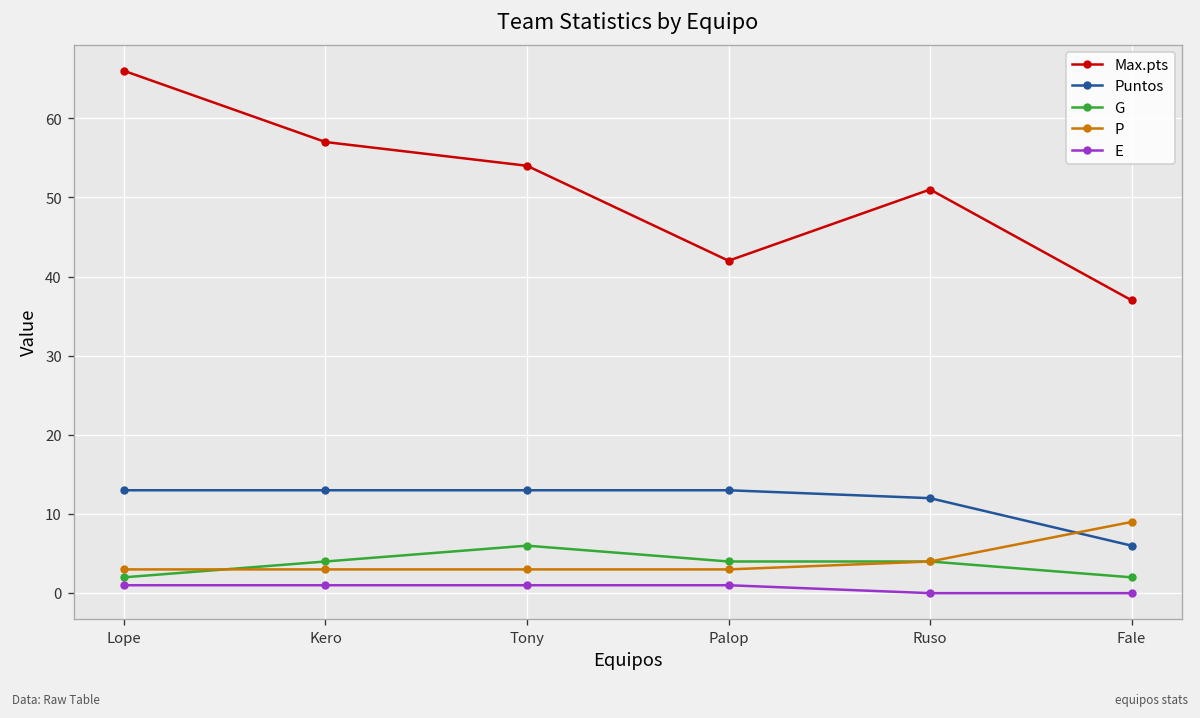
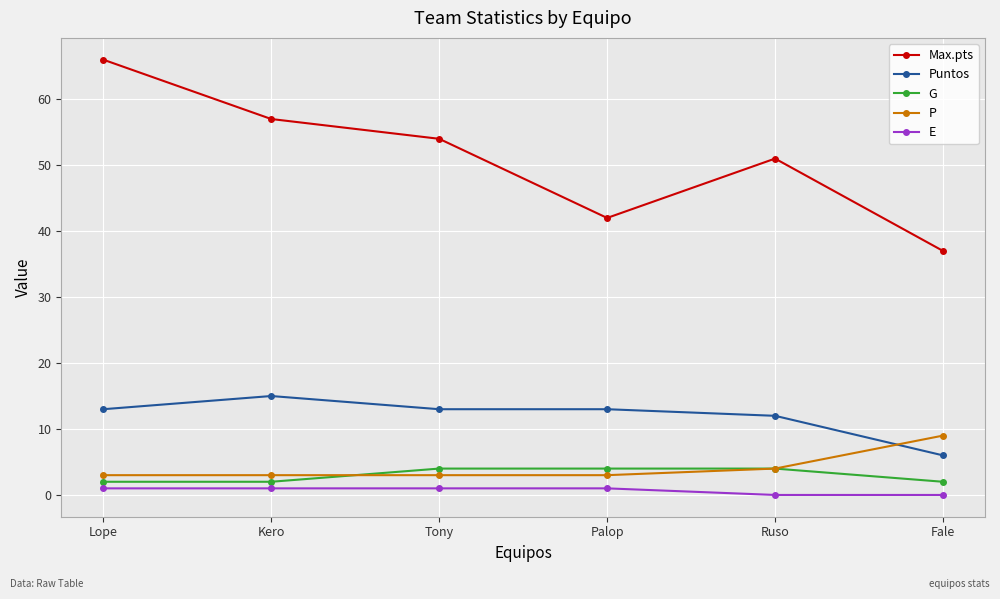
  {
    "Max.pts": {
      "Lope": 66,
      "Kero": 57,
      "Tony": 54,
      "Palop": 42,
      "Ruso": 51,
      "Fale": 37
    },
    "Puntos": {
      "Lope": 13,
-     "Kero": 13,
+     "Kero": 15,
      "Tony": 13,
      "Palop": 13,
      "Ruso": 12,
      "Fale": 6
    },
    "G": {
      "Lope": 2,
-     "Kero": 4,
-     "Tony": 6,
+     "Kero": 2,
+     "Tony": 4,
      "Palop": 4,
      "Fale": 2
    },
    "P": {
      "Lope": 3,
      "Kero": 3,
      "Tony": 3,
      "Palop": 3,
      "Fale": 9
    },
    "E": {
      "Lope": 1,
      "Kero": 1,
      "Tony": 1,
      "Palop": 1,
      "Ruso": 0,
      "Fale": 0
    }
  }
